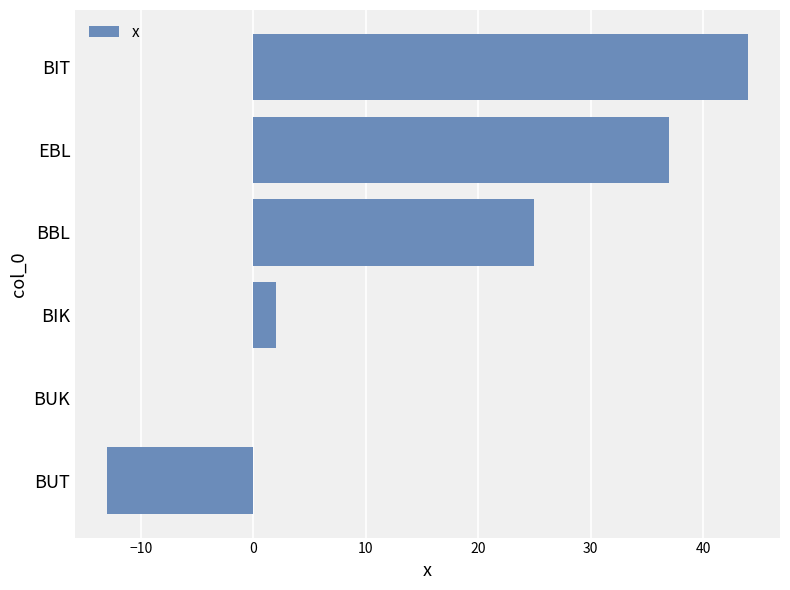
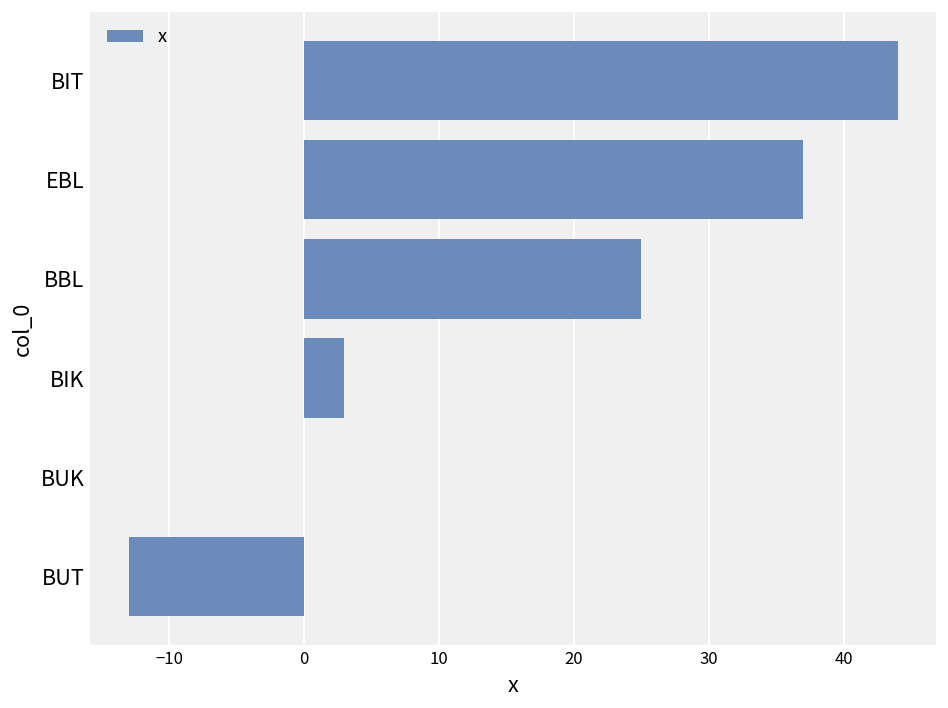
  {
    "BIT": 44,
    "EBL": 37,
    "BBL": 25,
-   "BIK": 2,
+   "BIK": 3,
    "BUK": 0,
    "BUT": -13
  }
